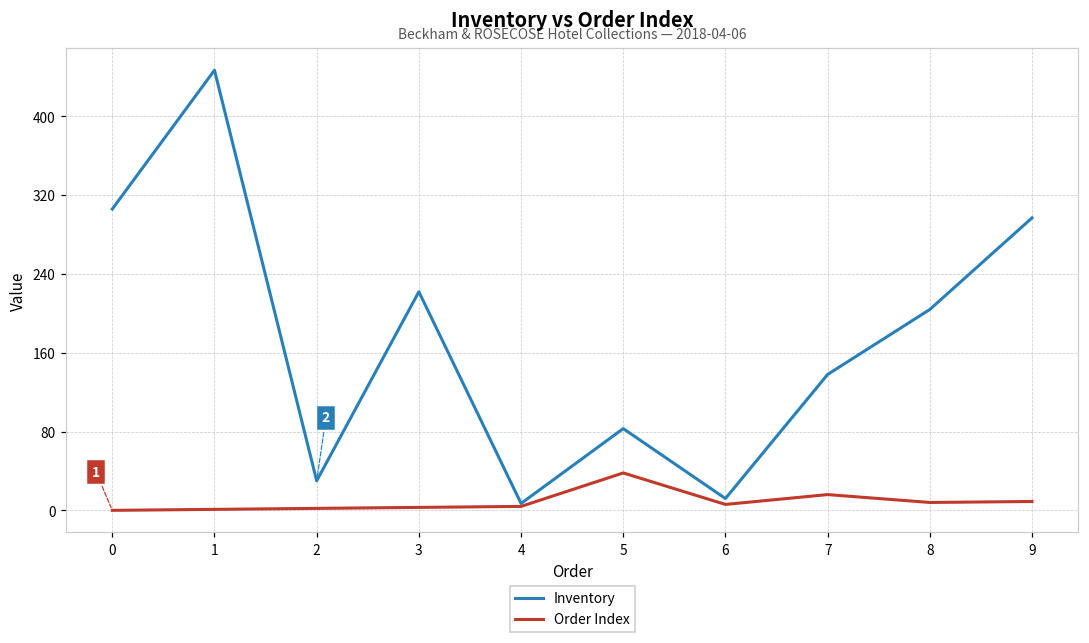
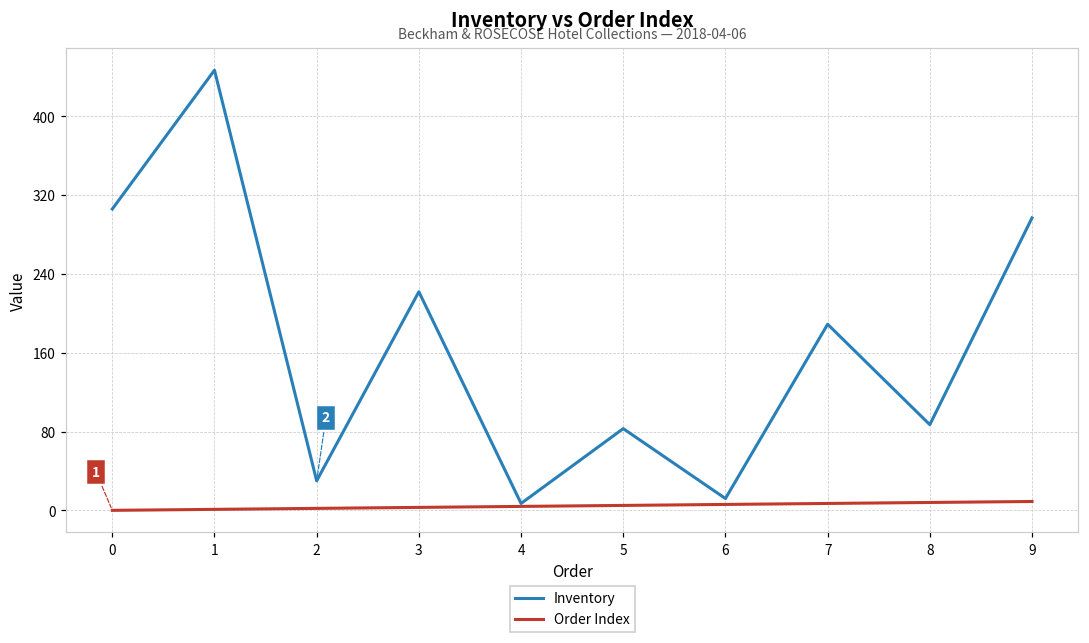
  {
    "Inventory": {
      "0": 310,
      "1": 450,
      "2": 30,
      "3": 220,
      "4": 10,
      "5": 80,
      "6": 10,
-     "7": 140,
-     "8": 200,
+     "7": 190,
+     "8": 90,
      "9": 300
    },
    "Order Index": {
      "0": 0,
      "1": 0,
      "2": 0,
      "3": 0,
      "4": 0,
-     "5": 40,
+     "5": 10,
      "6": 10,
-     "7": 20,
+     "7": 10,
      "8": 10,
      "9": 10
    }
  }
